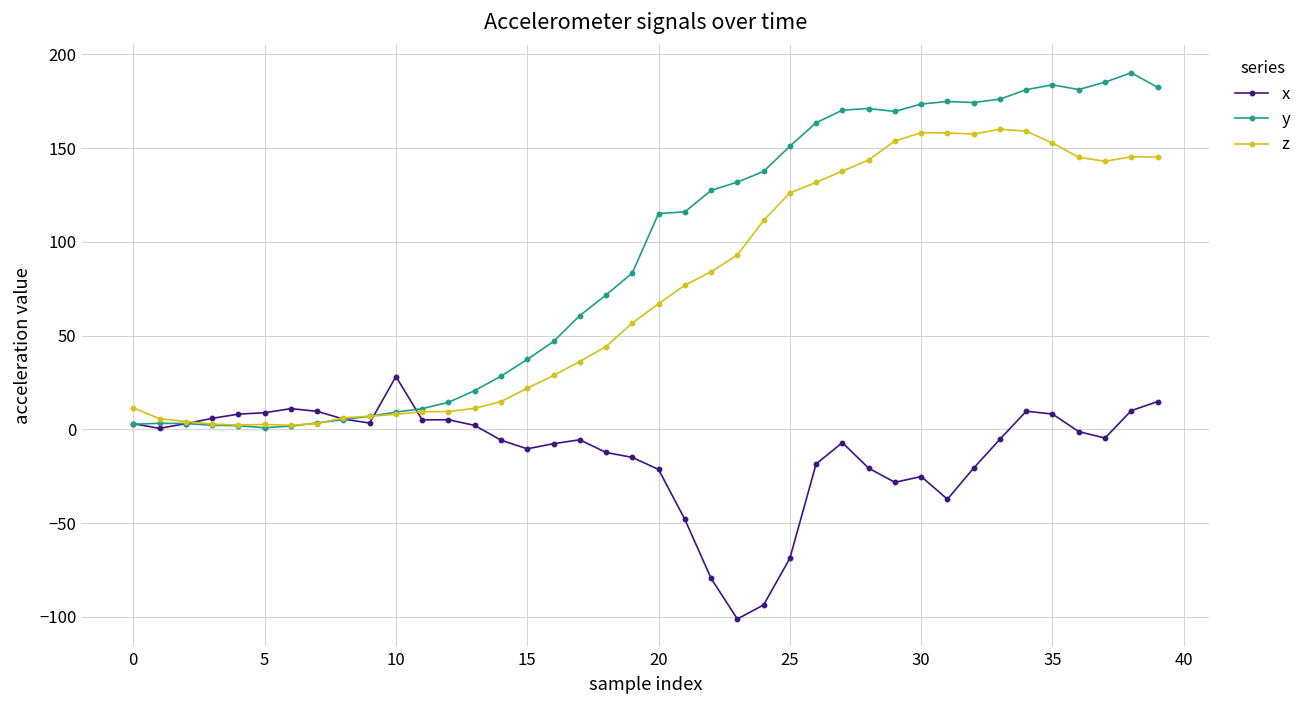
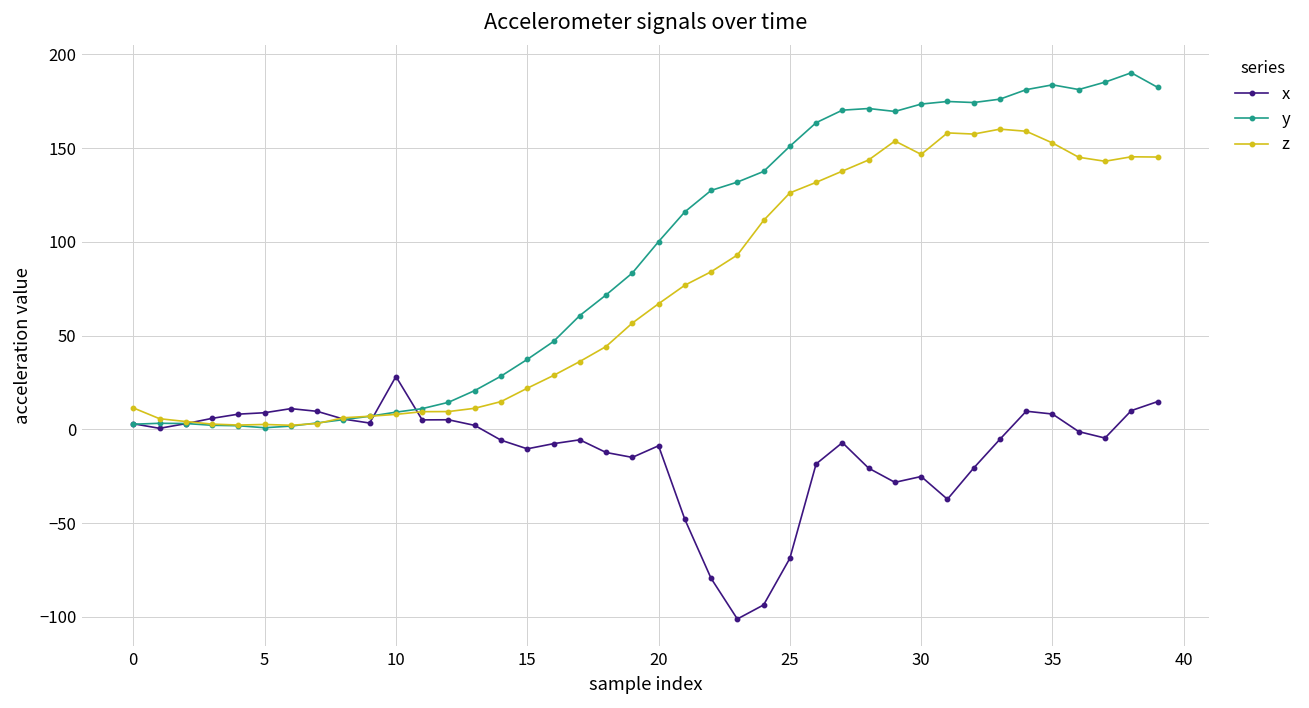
  {
    "x": {
      "5": 9,
      "10": 28,
      "15": -10,
-     "20": -21,
+     "20": -9,
      "25": -69,
      "30": -25,
      "35": 8
    },
    "y": {
      "5": 1,
      "15": 37,
-     "20": 115,
+     "20": 100,
      "25": 151,
      "30": 174,
      "35": 184
    },
    "z": {
      "0": 12,
      "5": 3,
      "15": 22,
      "20": 67,
      "25": 126,
-     "30": 158,
+     "30": 147,
      "35": 153
    }
  }
